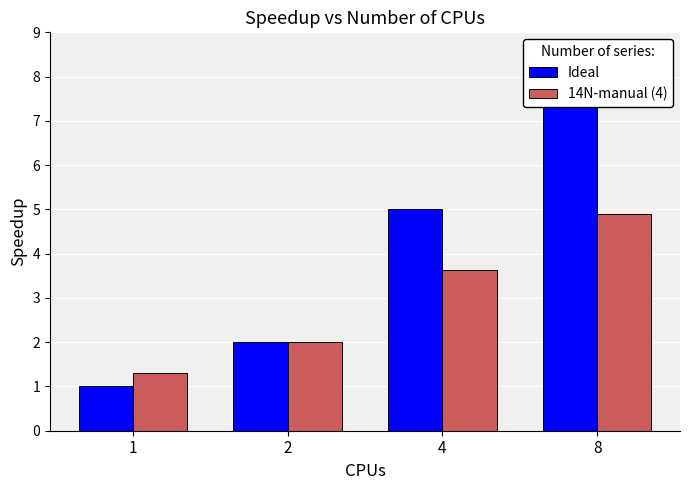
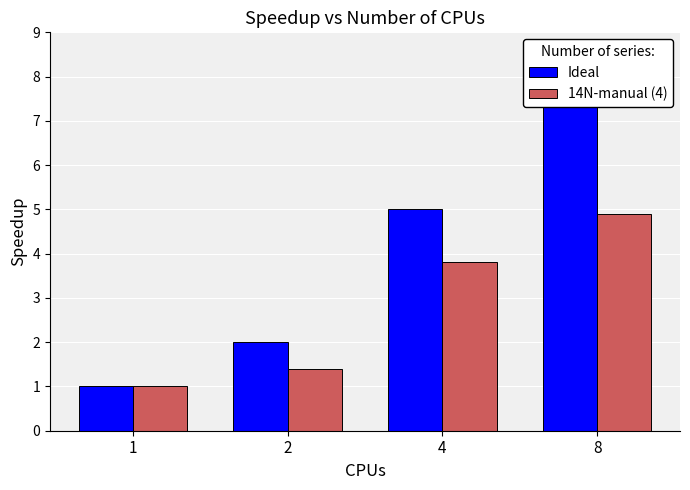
  {
    "Ideal": {
      "1": 1.0,
      "2": 2.0,
      "4": 5.0
    },
    "14N-manual (4)": {
-     "1": 1.3,
-     "2": 2.0,
-     "4": 3.6,
+     "1": 1.0,
+     "2": 1.4,
+     "4": 3.8,
      "8": 4.9
    }
  }
